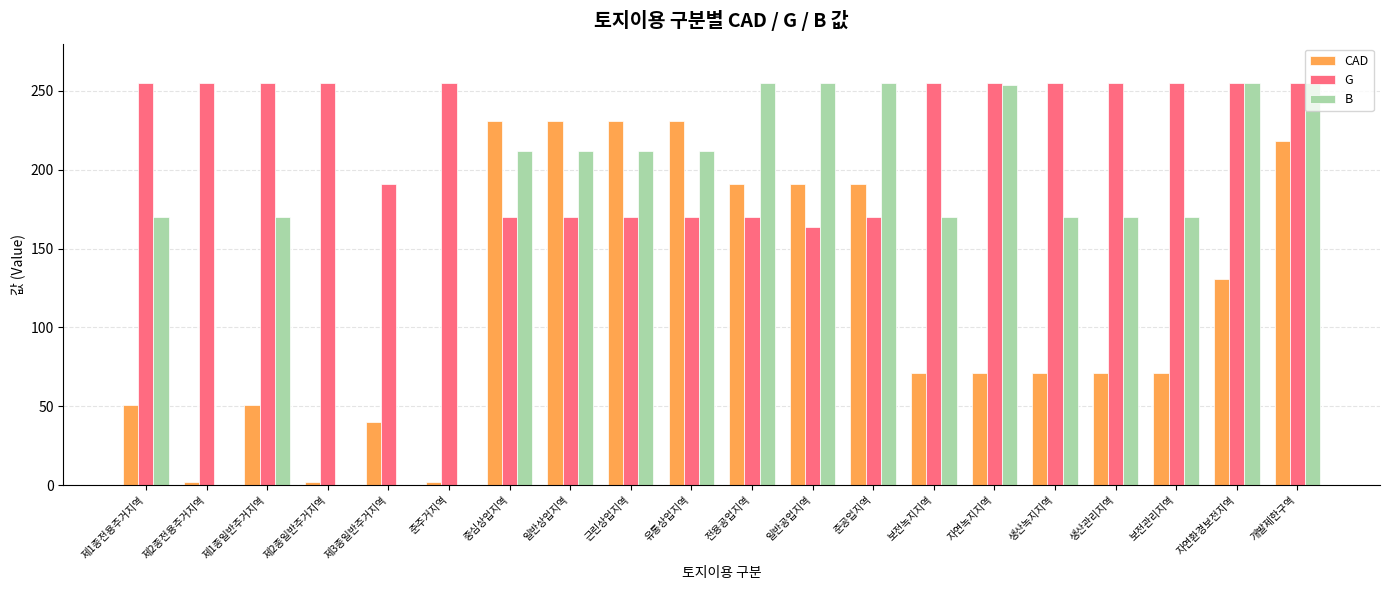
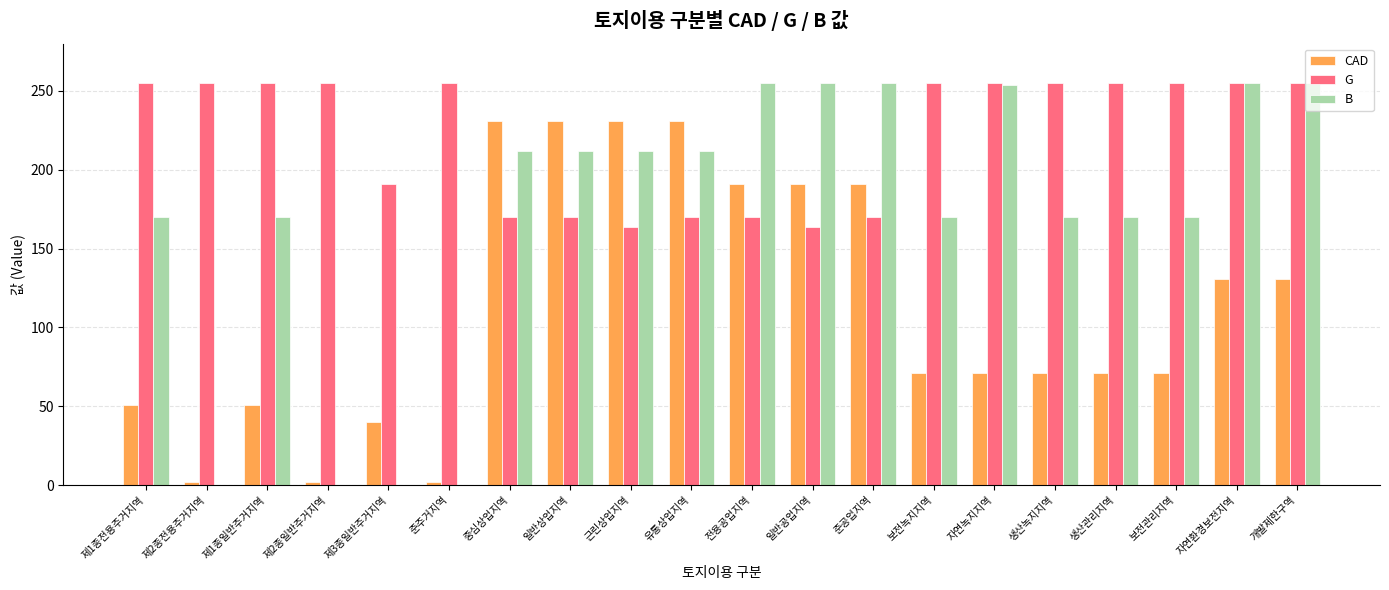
  {
    "CAD": {
      "제1종전용주거지역": 51,
      "제2종전용주거지역": 2,
      "제1종일반주거지역": 51,
      "제2종일반주거지역": 2,
      "제3종일반주거지역": 40,
      "준주거지역": 2,
      "중심상업지역": 231,
      "일반상업지역": 231,
      "근린상업지역": 231,
      "유통상업지역": 231,
      "전용공업지역": 191,
      "일반공업지역": 191,
      "준공업지역": 191,
      "보전녹지지역": 71,
      "자연녹지지역": 71,
      "생산녹지지역": 71,
      "생산관리지역": 71,
      "보전관리지역": 71,
      "자연환경보전지역": 131,
-     "개발제한구역": 218
+     "개발제한구역": 131
    },
    "G": {
      "제1종전용주거지역": 255,
      "제2종전용주거지역": 255,
      "제1종일반주거지역": 255,
      "제2종일반주거지역": 255,
      "제3종일반주거지역": 191,
      "준주거지역": 255,
      "중심상업지역": 170,
      "일반상업지역": 170,
-     "근린상업지역": 170,
+     "근린상업지역": 164,
      "유통상업지역": 170,
      "전용공업지역": 170,
      "일반공업지역": 164,
      "준공업지역": 170,
      "보전녹지지역": 255,
      "자연녹지지역": 255,
      "생산녹지지역": 255,
      "생산관리지역": 255,
      "보전관리지역": 255,
      "자연환경보전지역": 255,
      "개발제한구역": 255
    },
    "B": {
      "제1종전용주거지역": 170,
      "제2종전용주거지역": 0,
      "제1종일반주거지역": 170,
      "제2종일반주거지역": 0,
      "제3종일반주거지역": 0,
      "준주거지역": 0,
      "중심상업지역": 212,
      "일반상업지역": 212,
      "근린상업지역": 212,
      "유통상업지역": 212,
      "전용공업지역": 255,
      "일반공업지역": 255,
      "준공업지역": 255,
      "보전녹지지역": 170,
      "자연녹지지역": 254,
      "생산녹지지역": 170,
      "생산관리지역": 170,
      "보전관리지역": 170,
      "자연환경보전지역": 255
    }
  }
